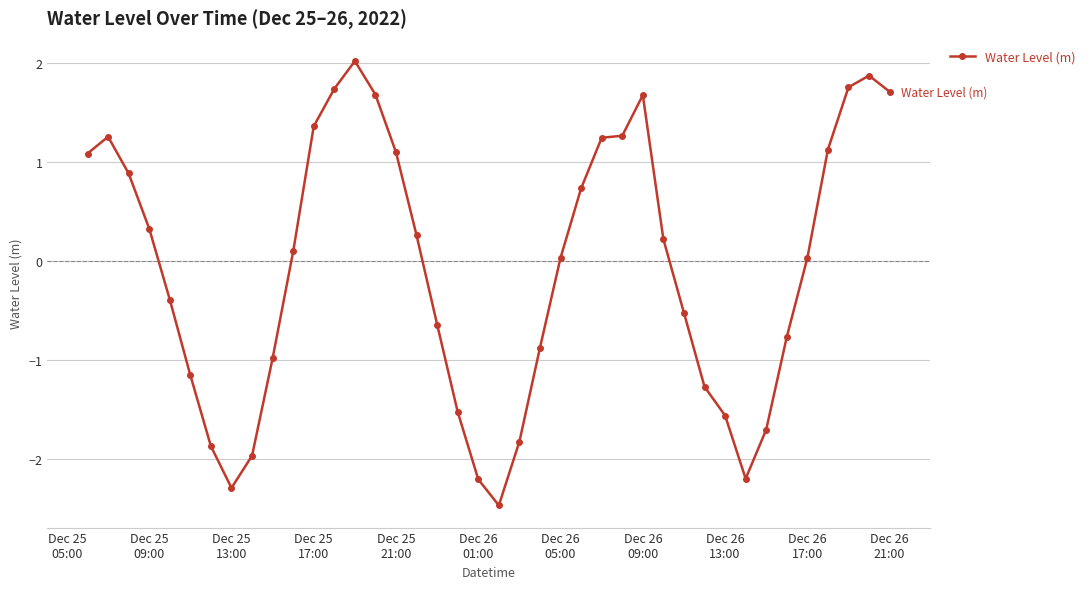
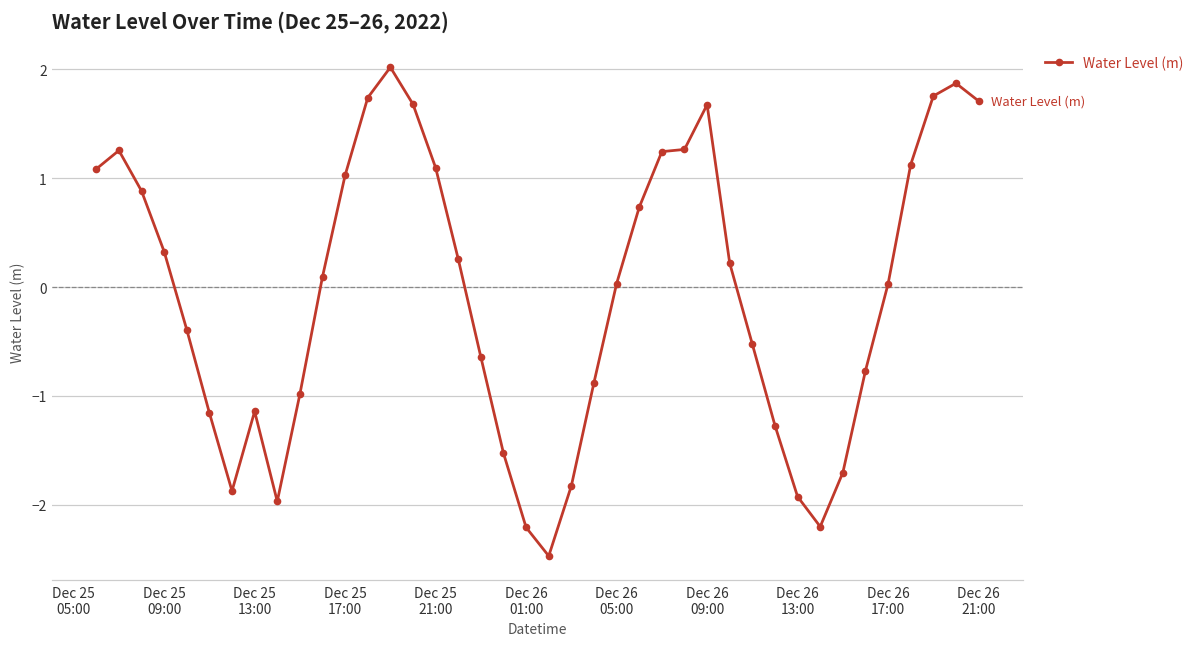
  {
    "Dec 25 09:00": 0.3,
-   "Dec 25 13:00": -2.3,
-   "Dec 25 17:00": 1.4,
+   "Dec 25 13:00": -1.1,
+   "Dec 25 17:00": 1.0,
    "Dec 25 21:00": 1.1,
    "Dec 26 01:00": -2.2,
    "Dec 26 05:00": 0.0,
    "Dec 26 09:00": 1.7,
-   "Dec 26 13:00": -1.6,
+   "Dec 26 13:00": -1.9,
    "Dec 26 17:00": 0.0,
    "Dec 26 21:00": 1.7
  }
